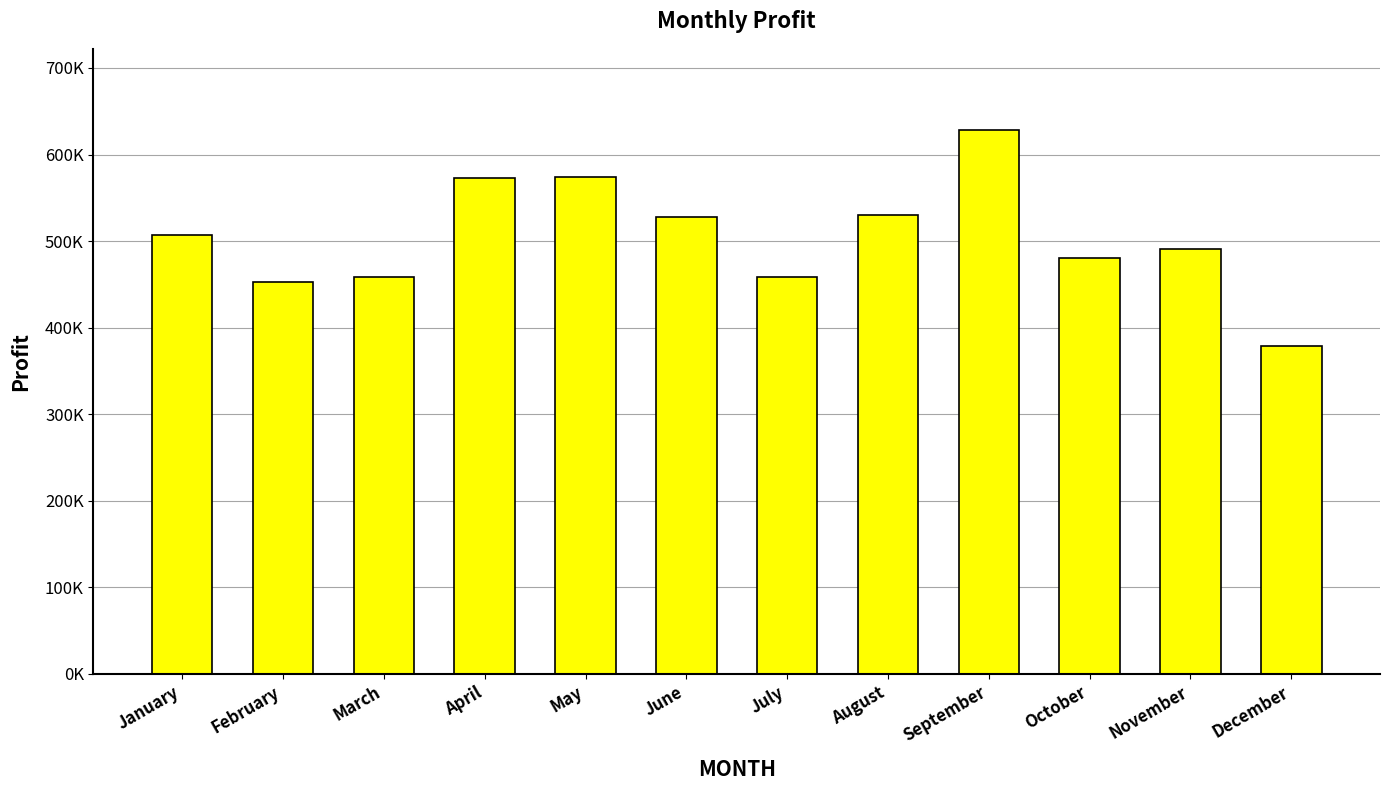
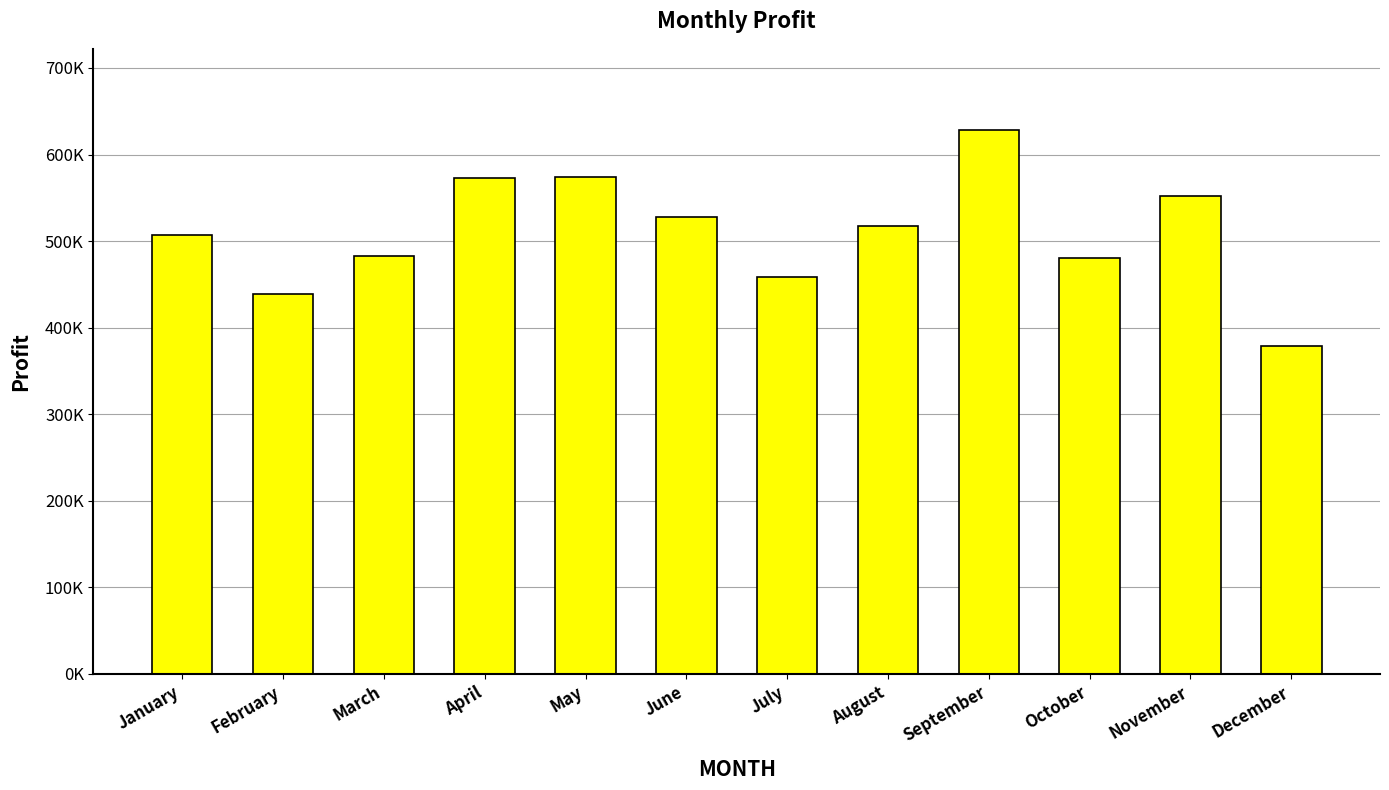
  {
    "January": 510000,
-   "February": 450000,
-   "March": 460000,
+   "February": 440000,
+   "March": 480000,
    "April": 570000,
    "May": 570000,
    "June": 530000,
    "July": 460000,
-   "August": 530000,
+   "August": 520000,
    "September": 630000,
    "October": 480000,
-   "November": 490000,
+   "November": 550000,
    "December": 380000
  }
